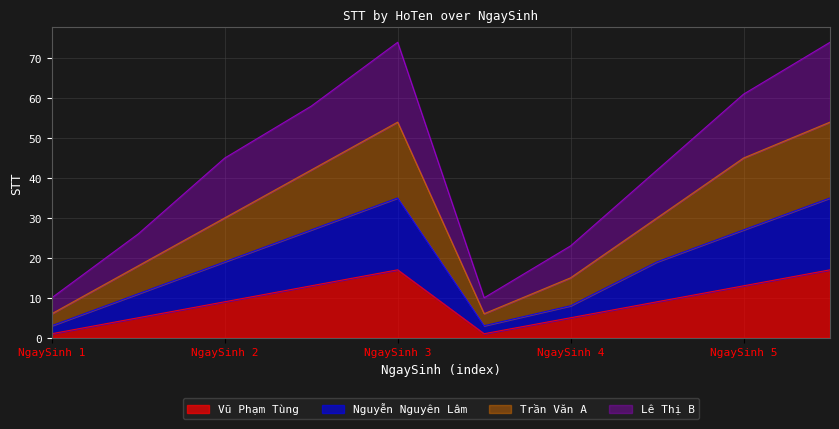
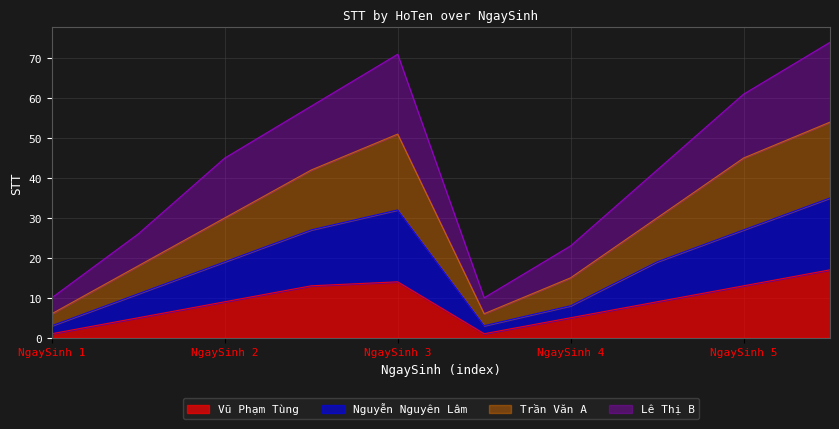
  {
    "Vũ Phạm Tùng": {
      "NgaySinh 1": 1,
      "NgaySinh 2": 9,
-     "NgaySinh 3": 17,
+     "NgaySinh 3": 14,
      "NgaySinh 4": 5,
      "NgaySinh 5": 13
    },
    "Nguyễn Nguyên Lâm": {
      "NgaySinh 1": 2,
      "NgaySinh 2": 10,
      "NgaySinh 3": 18,
      "NgaySinh 4": 3,
      "NgaySinh 5": 14
    },
    "Trần Văn A": {
      "NgaySinh 1": 3,
      "NgaySinh 2": 11,
      "NgaySinh 3": 19,
      "NgaySinh 4": 7,
      "NgaySinh 5": 18
    },
    "Lê Thị B": {
      "NgaySinh 1": 4,
      "NgaySinh 2": 15,
      "NgaySinh 3": 20,
      "NgaySinh 4": 8,
      "NgaySinh 5": 16
    }
  }
